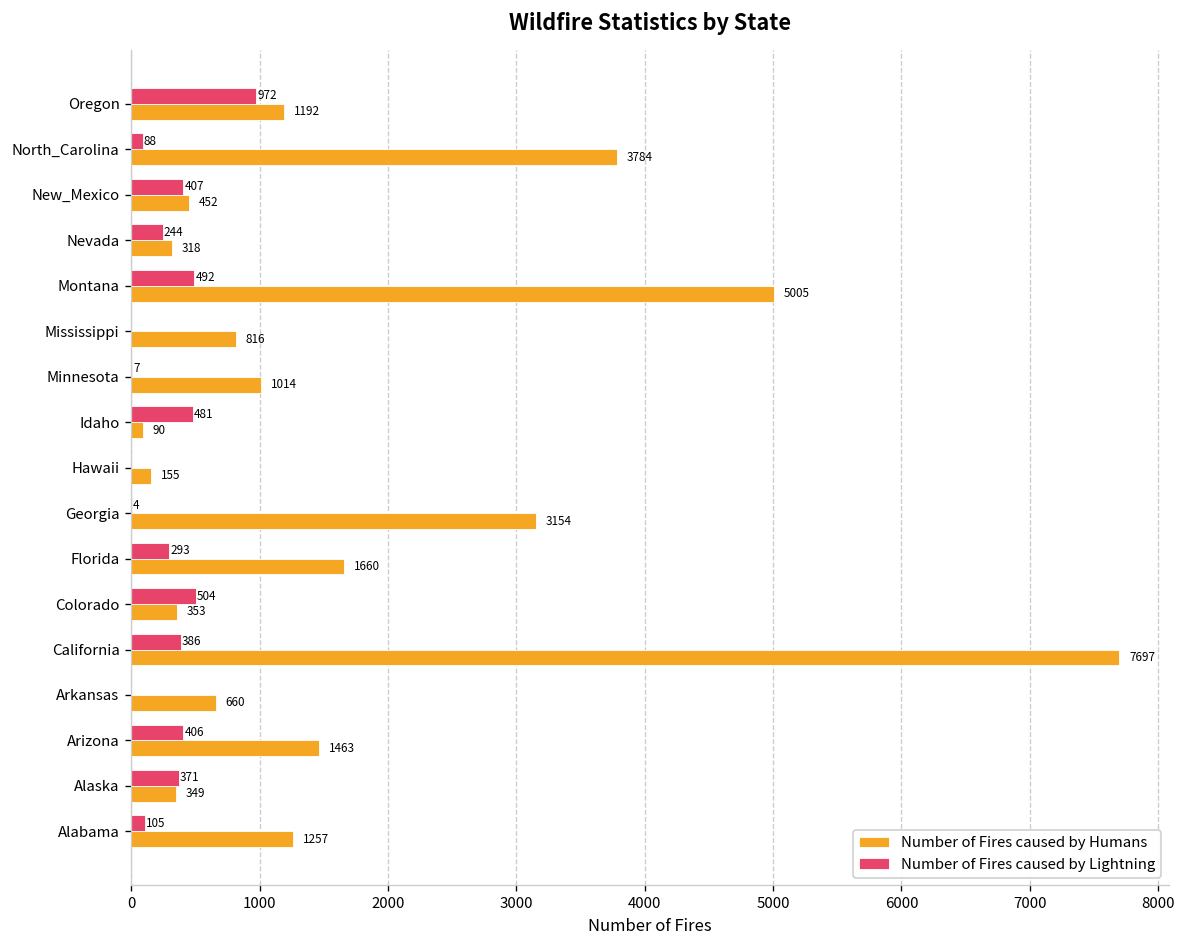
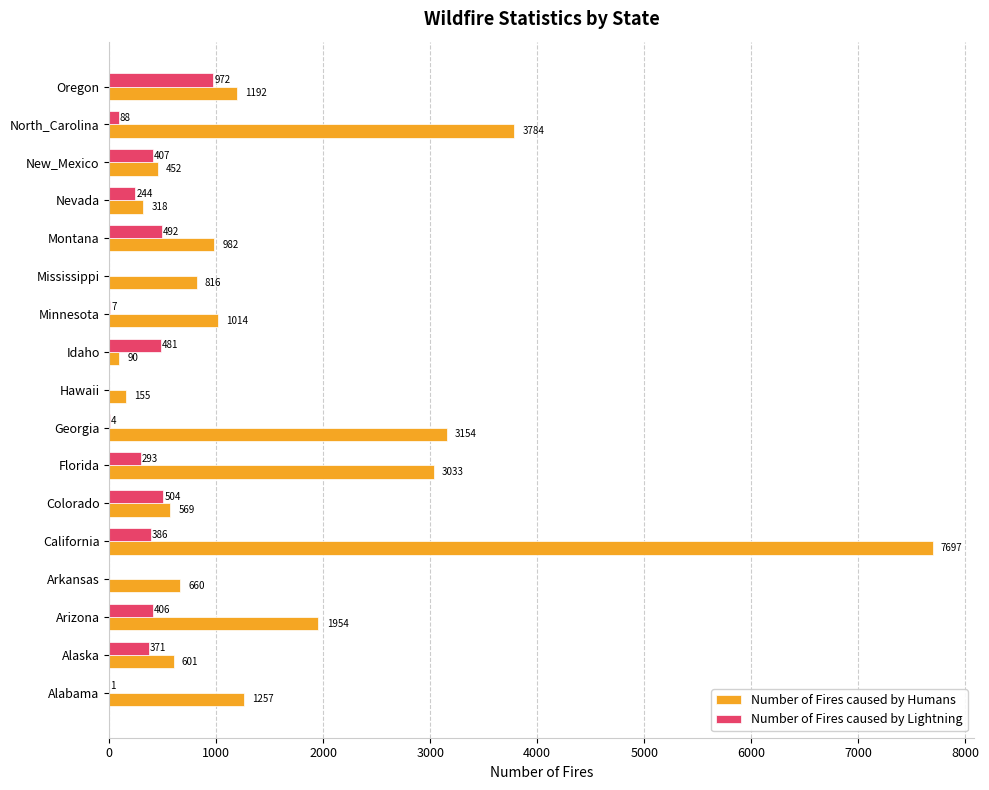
  {
    "Number of Fires caused by Humans": {
      "Oregon": 1192,
      "North_Carolina": 3784,
      "New_Mexico": 452,
      "Nevada": 318,
-     "Montana": 5005,
+     "Montana": 982,
      "Mississippi": 816,
      "Minnesota": 1014,
      "Idaho": 90,
      "Hawaii": 155,
      "Georgia": 3154,
-     "Florida": 1660,
-     "Colorado": 353,
+     "Florida": 3033,
+     "Colorado": 569,
      "California": 7697,
      "Arkansas": 660,
-     "Arizona": 1463,
-     "Alaska": 349,
+     "Arizona": 1954,
+     "Alaska": 601,
      "Alabama": 1257
    },
    "Number of Fires caused by Lightning": {
      "Oregon": 972,
      "North_Carolina": 88,
      "New_Mexico": 407,
      "Nevada": 244,
      "Montana": 492,
      "Minnesota": 7,
      "Idaho": 481,
      "Georgia": 4,
      "Florida": 293,
      "Colorado": 504,
      "California": 386,
      "Arizona": 406,
      "Alaska": 371,
-     "Alabama": 105
+     "Alabama": 1
    }
  }
